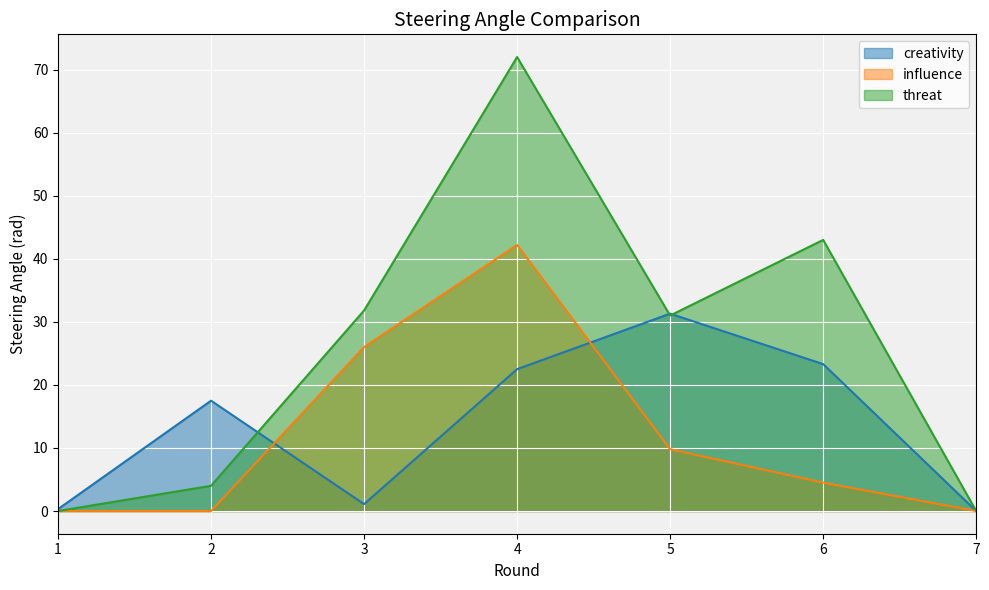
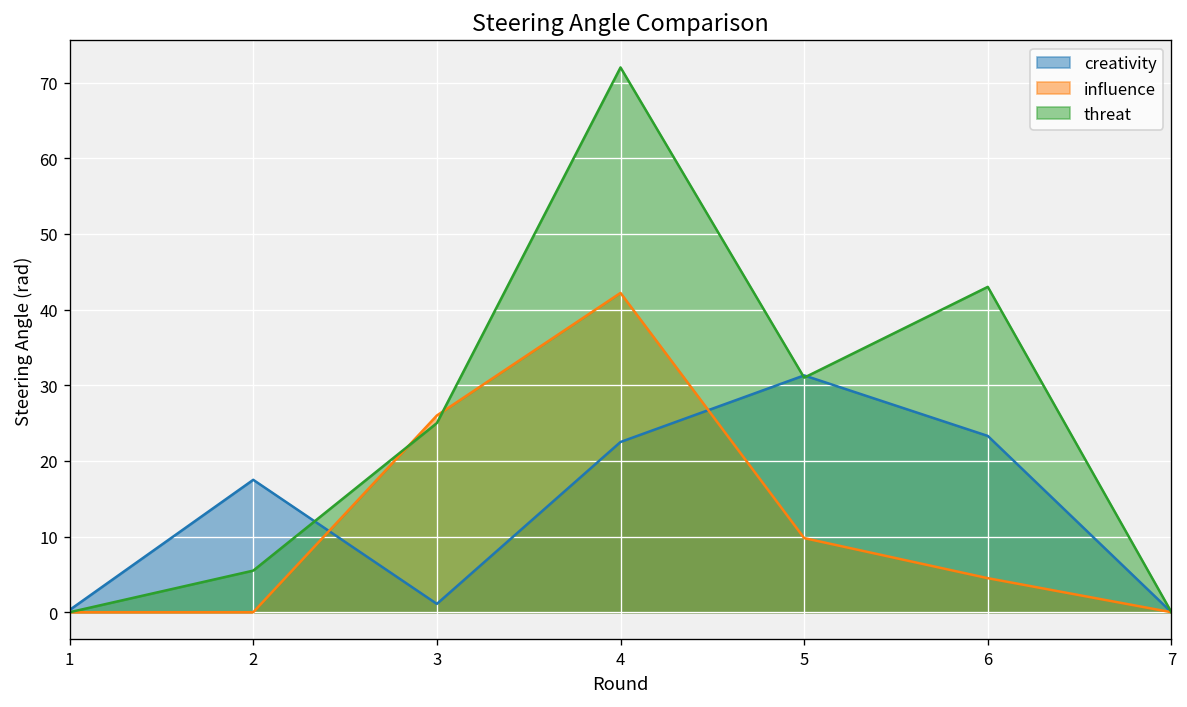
  {
    "creativity": {
      "2": 18,
      "3": 1,
      "4": 23,
      "6": 23
    },
    "influence": {
      "2": 0,
      "3": 26,
      "4": 42,
      "5": 10,
      "6": 5
    },
    "threat": {
-     "2": 4,
-     "3": 32,
+     "2": 6,
+     "3": 25,
      "4": 72,
      "6": 43
    }
  }
